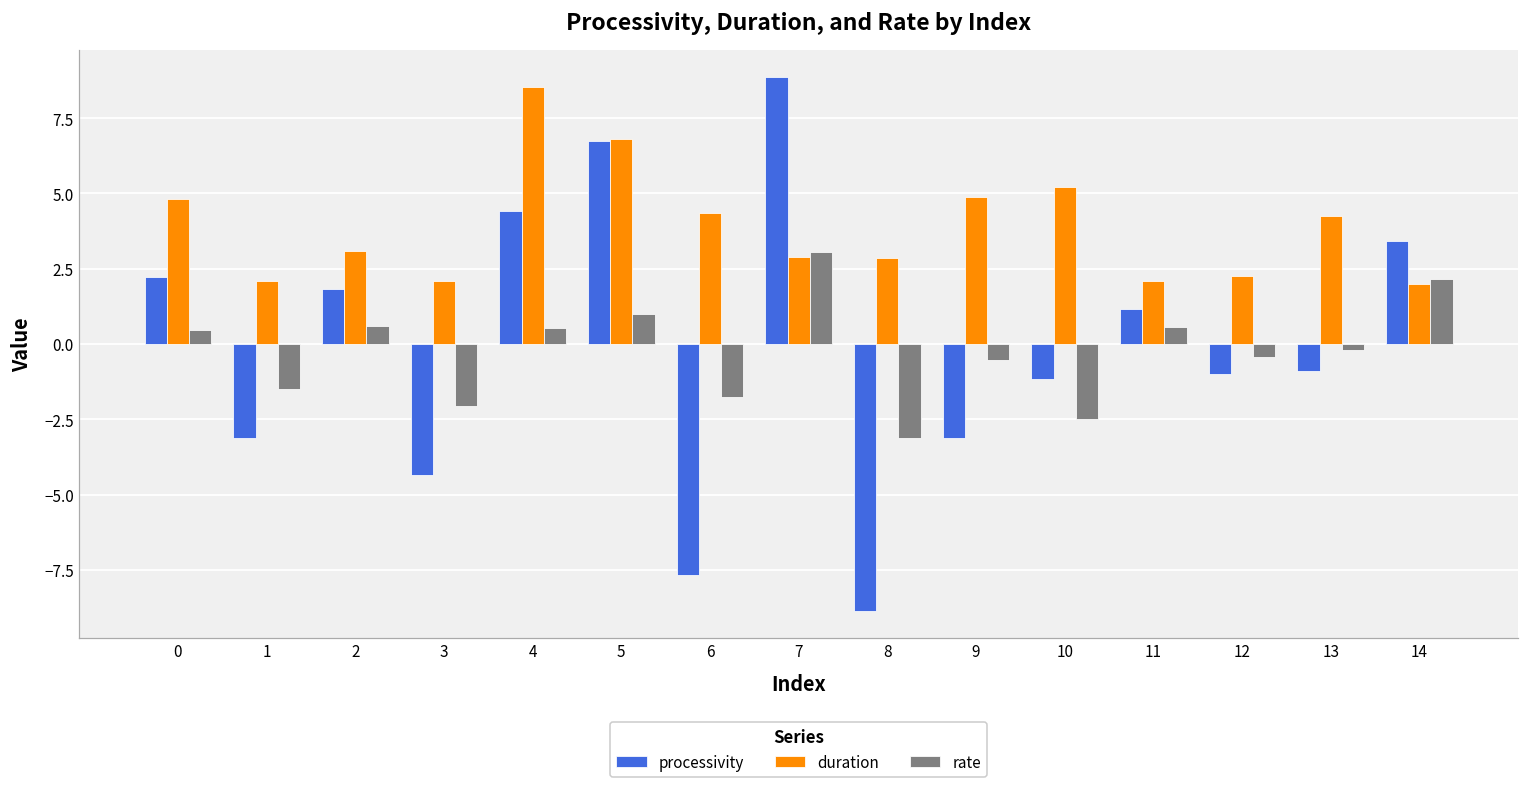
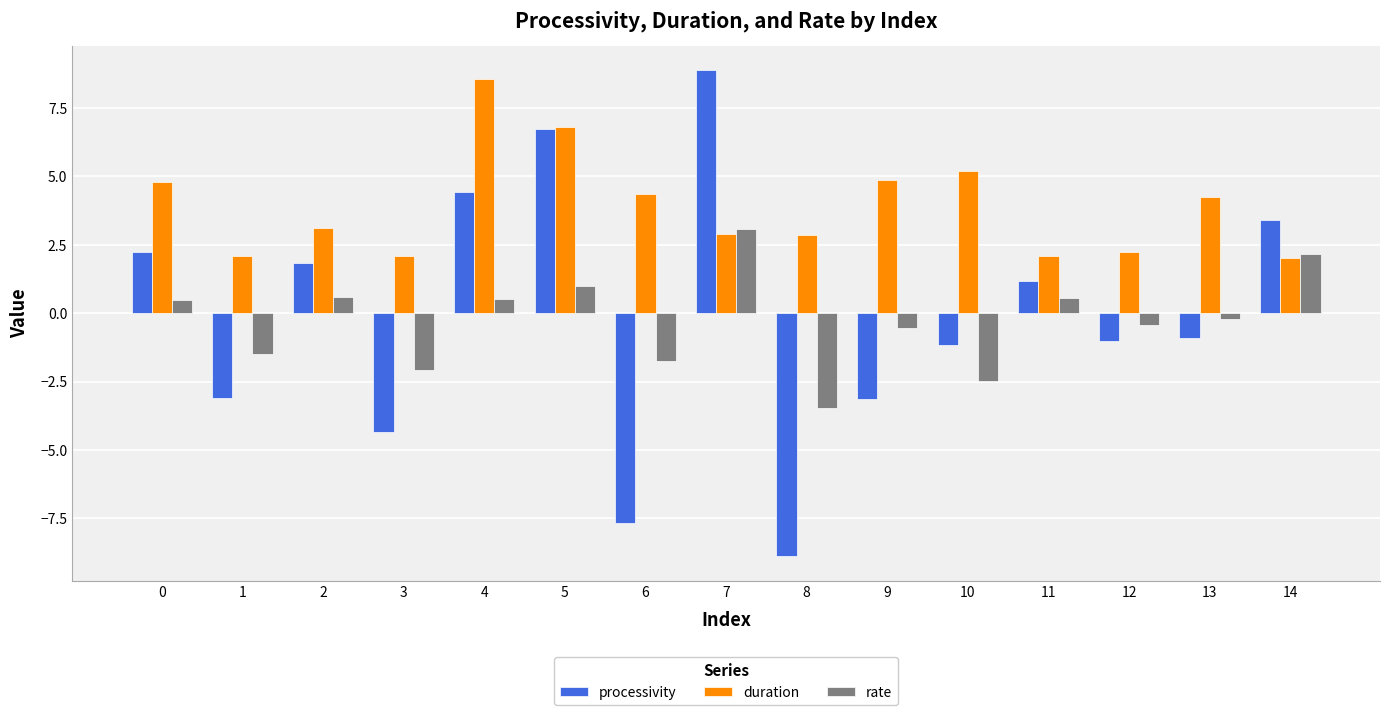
  {
    "processivity": {
      "0": 2.2,
      "1": -3.1,
      "2": 1.8,
      "3": -4.3,
      "4": 4.4,
      "5": 6.7,
      "6": -7.7,
      "7": 8.9,
      "8": -8.9,
      "9": -3.1,
      "10": -1.2,
      "11": 1.2,
      "12": -1.0,
      "13": -0.9,
      "14": 3.4
    },
    "duration": {
      "0": 4.8,
      "1": 2.1,
      "2": 3.1,
      "3": 2.1,
      "4": 8.5,
      "5": 6.8,
      "6": 4.3,
      "7": 2.9,
      "8": 2.8,
      "9": 4.9,
      "10": 5.2,
      "11": 2.1,
      "12": 2.3,
      "13": 4.2,
      "14": 2.0
    },
    "rate": {
      "0": 0.5,
      "1": -1.5,
      "2": 0.6,
      "3": -2.1,
      "4": 0.5,
      "5": 1.0,
      "6": -1.8,
      "7": 3.1,
-     "8": -3.1,
+     "8": -3.5,
      "9": -0.5,
      "10": -2.5,
      "11": 0.6,
      "12": -0.4,
      "13": -0.2,
      "14": 2.1
    }
  }
